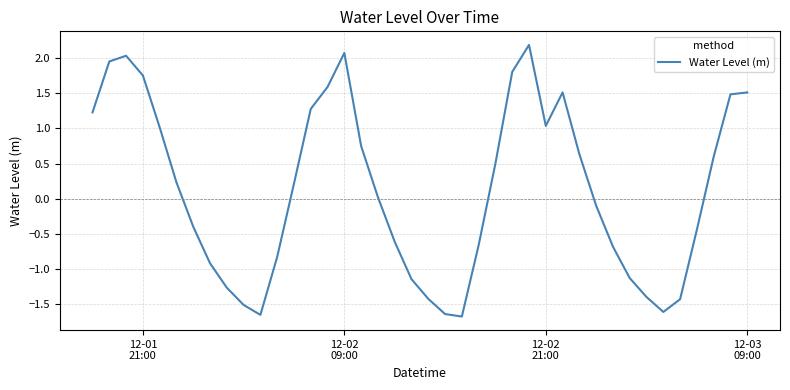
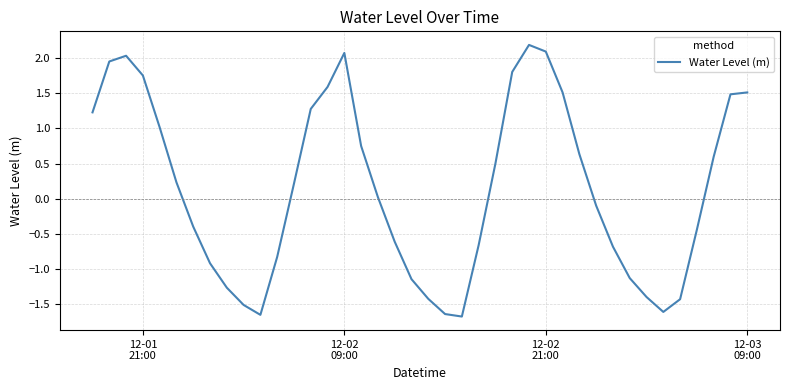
  {
    "12-01 21:00": 1.8,
    "12-02 09:00": 2.1,
-   "12-02 21:00": 1.0,
+   "12-02 21:00": 2.1,
    "12-03 09:00": 1.5
  }
